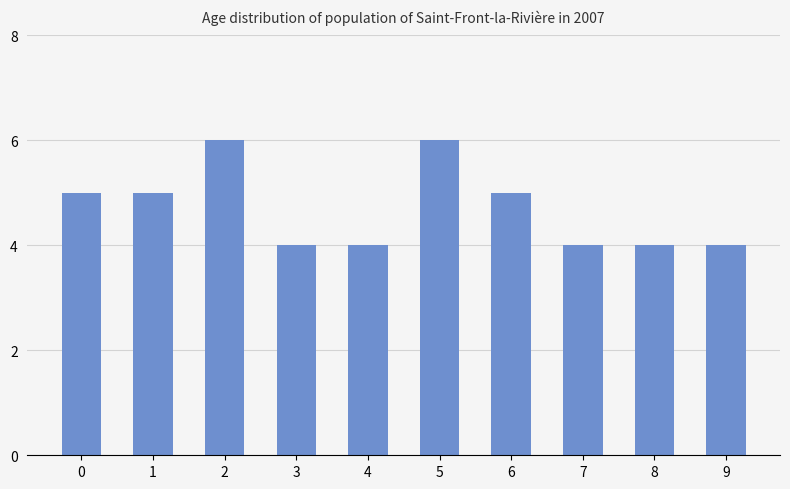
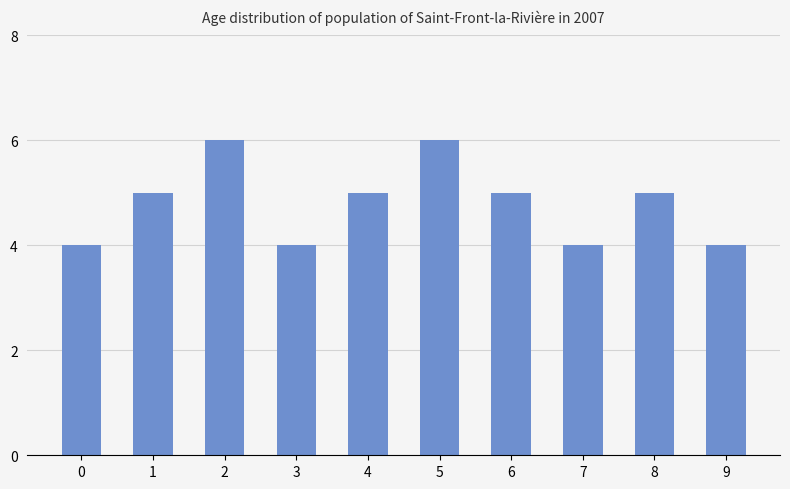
  {
-   "0": 5,
+   "0": 4,
    "1": 5,
    "2": 6,
    "3": 4,
-   "4": 4,
+   "4": 5,
    "5": 6,
    "6": 5,
    "7": 4,
-   "8": 4,
+   "8": 5,
    "9": 4
  }
